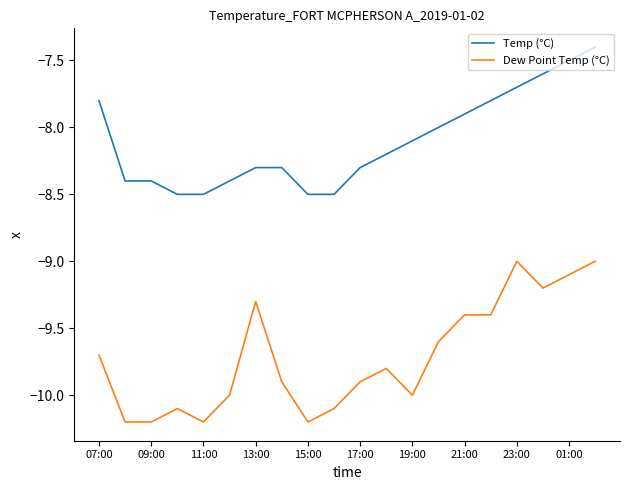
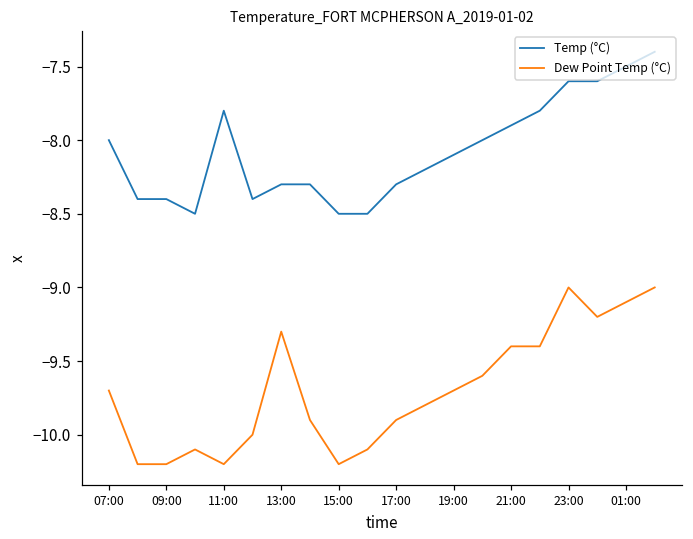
  {
    "Temp (°C)": {
-     "07:00": -7.8,
+     "07:00": -8.0,
      "09:00": -8.4,
-     "11:00": -8.5,
+     "11:00": -7.8,
      "13:00": -8.3,
      "15:00": -8.5,
      "17:00": -8.3,
      "19:00": -8.1,
      "21:00": -7.9,
-     "23:00": -7.7
+     "23:00": -7.6
    },
    "Dew Point Temp (°C)": {
      "07:00": -9.7,
      "09:00": -10.2,
      "11:00": -10.2,
      "13:00": -9.3,
      "15:00": -10.2,
      "17:00": -9.9,
-     "19:00": -10.0,
+     "19:00": -9.7,
      "21:00": -9.4,
      "23:00": -9.0,
      "01:00": -9.1
    }
  }
